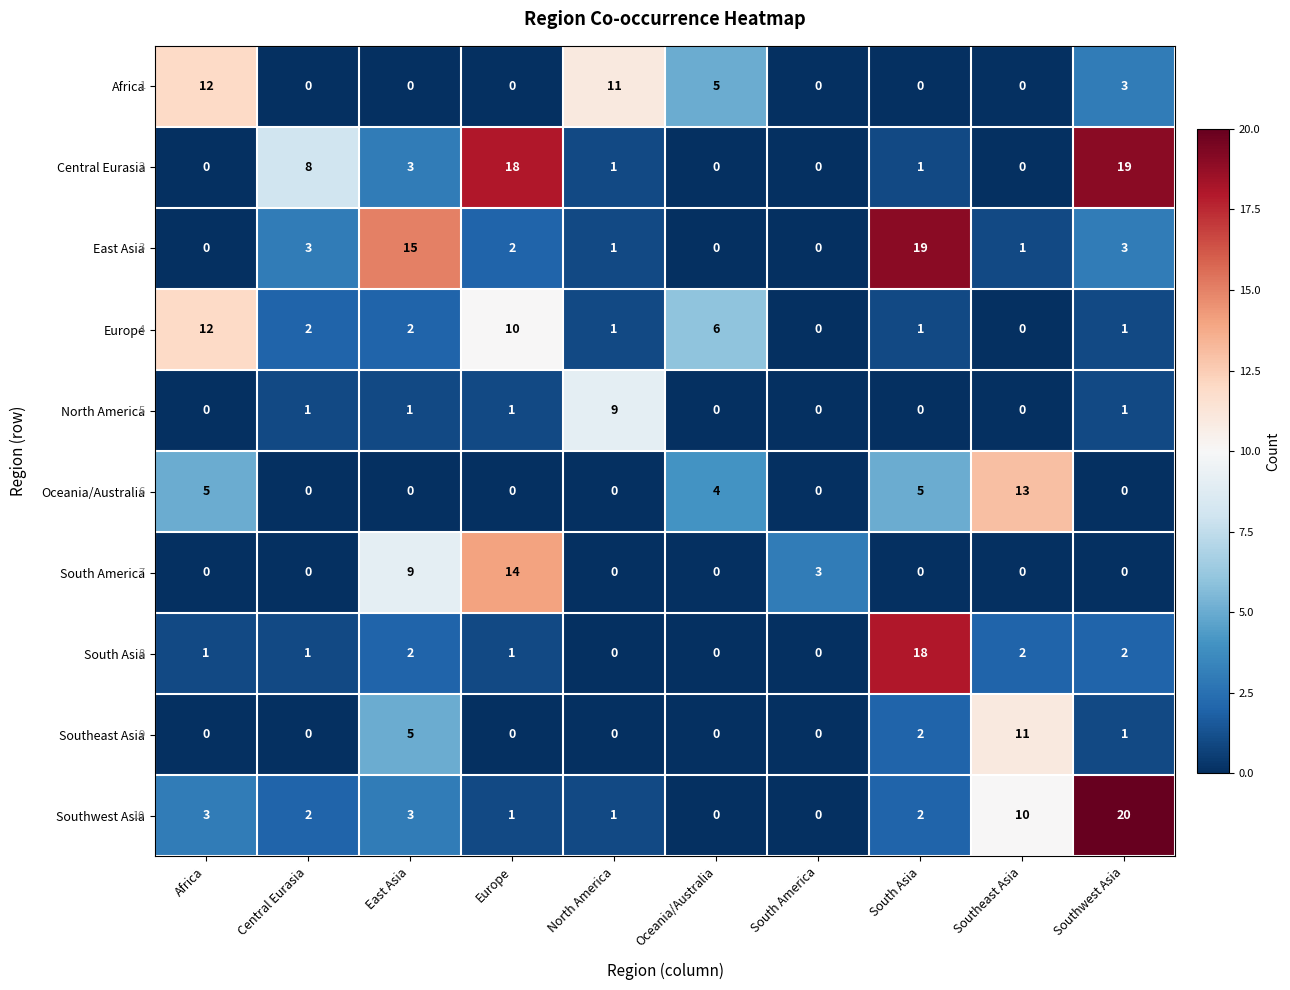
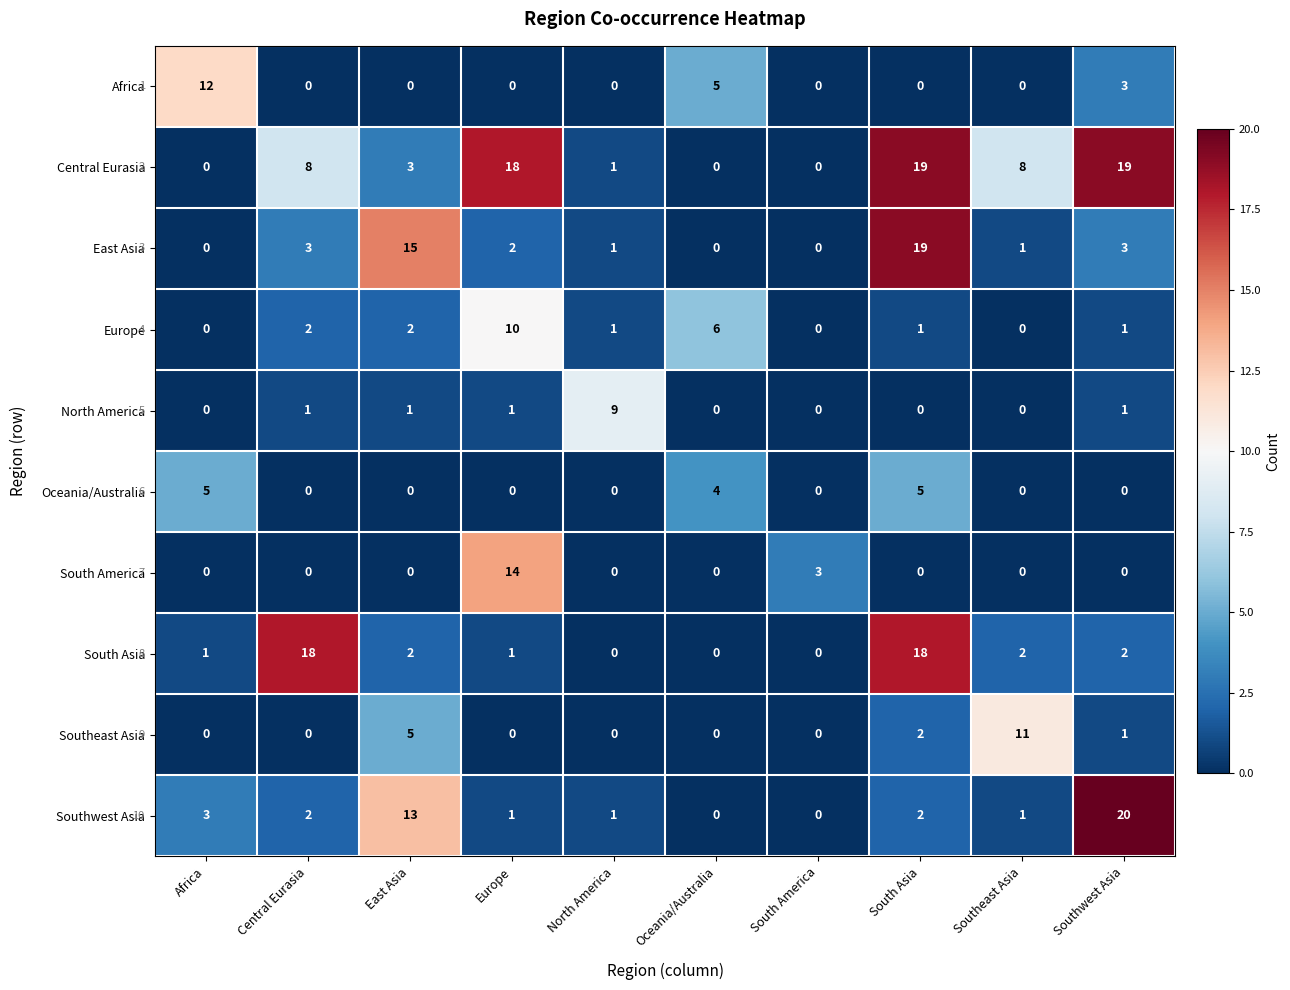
  {
    "Africa": {
      "Africa": 12,
      "Central Eurasia": 0,
      "East Asia": 0,
      "Europe": 0,
-     "North America": 11,
+     "North America": 0,
      "Oceania/Australia": 5,
      "South America": 0,
      "South Asia": 0,
      "Southeast Asia": 0,
      "Southwest Asia": 3
    },
    "Central Eurasia": {
      "Africa": 0,
      "Central Eurasia": 8,
      "East Asia": 3,
      "Europe": 18,
      "North America": 1,
      "Oceania/Australia": 0,
      "South America": 0,
-     "South Asia": 1,
-     "Southeast Asia": 0,
+     "South Asia": 19,
+     "Southeast Asia": 8,
      "Southwest Asia": 19
    },
    "East Asia": {
      "Africa": 0,
      "Central Eurasia": 3,
      "East Asia": 15,
      "Europe": 2,
      "North America": 1,
      "Oceania/Australia": 0,
      "South America": 0,
      "South Asia": 19,
      "Southeast Asia": 1,
      "Southwest Asia": 3
    },
    "Europe": {
-     "Africa": 12,
+     "Africa": 0,
      "Central Eurasia": 2,
      "East Asia": 2,
      "Europe": 10,
      "North America": 1,
      "Oceania/Australia": 6,
      "South America": 0,
      "South Asia": 1,
      "Southeast Asia": 0,
      "Southwest Asia": 1
    },
    "North America": {
      "Africa": 0,
      "Central Eurasia": 1,
      "East Asia": 1,
      "Europe": 1,
      "North America": 9,
      "Oceania/Australia": 0,
      "South America": 0,
      "South Asia": 0,
      "Southeast Asia": 0,
      "Southwest Asia": 1
    },
    "Oceania/Australia": {
      "Africa": 5,
      "Central Eurasia": 0,
      "East Asia": 0,
      "Europe": 0,
      "North America": 0,
      "Oceania/Australia": 4,
      "South America": 0,
      "South Asia": 5,
-     "Southeast Asia": 13,
+     "Southeast Asia": 0,
      "Southwest Asia": 0
    },
    "South America": {
      "Africa": 0,
      "Central Eurasia": 0,
-     "East Asia": 9,
+     "East Asia": 0,
      "Europe": 14,
      "North America": 0,
      "Oceania/Australia": 0,
      "South America": 3,
      "South Asia": 0,
      "Southeast Asia": 0,
      "Southwest Asia": 0
    },
    "South Asia": {
      "Africa": 1,
-     "Central Eurasia": 1,
+     "Central Eurasia": 18,
      "East Asia": 2,
      "Europe": 1,
      "North America": 0,
      "Oceania/Australia": 0,
      "South America": 0,
      "South Asia": 18,
      "Southeast Asia": 2,
      "Southwest Asia": 2
    },
    "Southeast Asia": {
      "Africa": 0,
      "Central Eurasia": 0,
      "East Asia": 5,
      "Europe": 0,
      "North America": 0,
      "Oceania/Australia": 0,
      "South America": 0,
      "South Asia": 2,
      "Southeast Asia": 11,
      "Southwest Asia": 1
    },
    "Southwest Asia": {
      "Africa": 3,
      "Central Eurasia": 2,
-     "East Asia": 3,
+     "East Asia": 13,
      "Europe": 1,
      "North America": 1,
      "Oceania/Australia": 0,
      "South America": 0,
      "South Asia": 2,
-     "Southeast Asia": 10,
+     "Southeast Asia": 1,
      "Southwest Asia": 20
    }
  }
